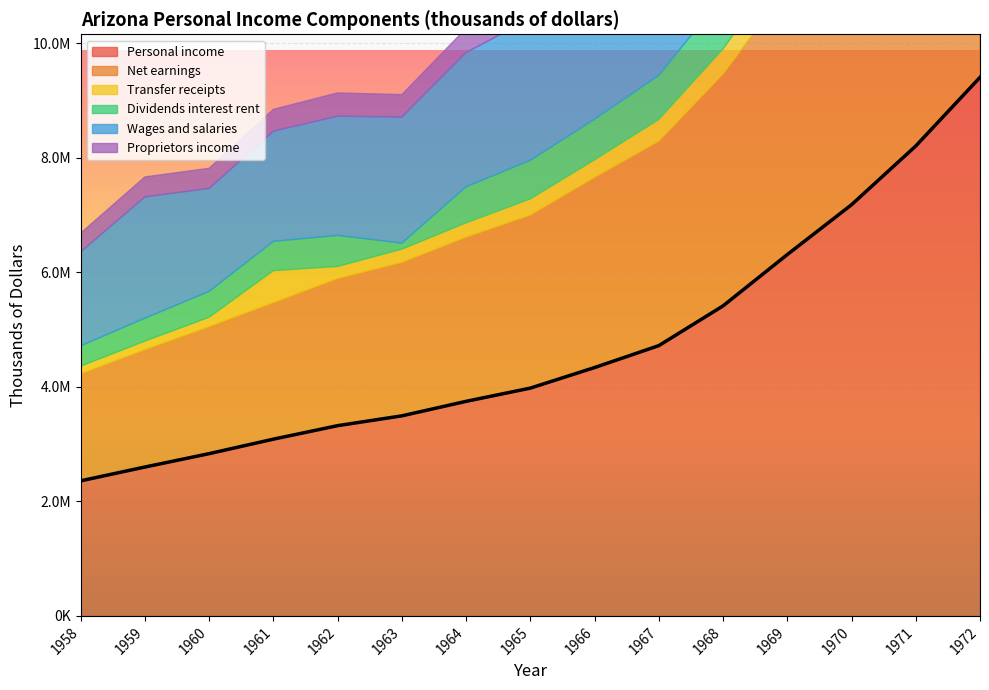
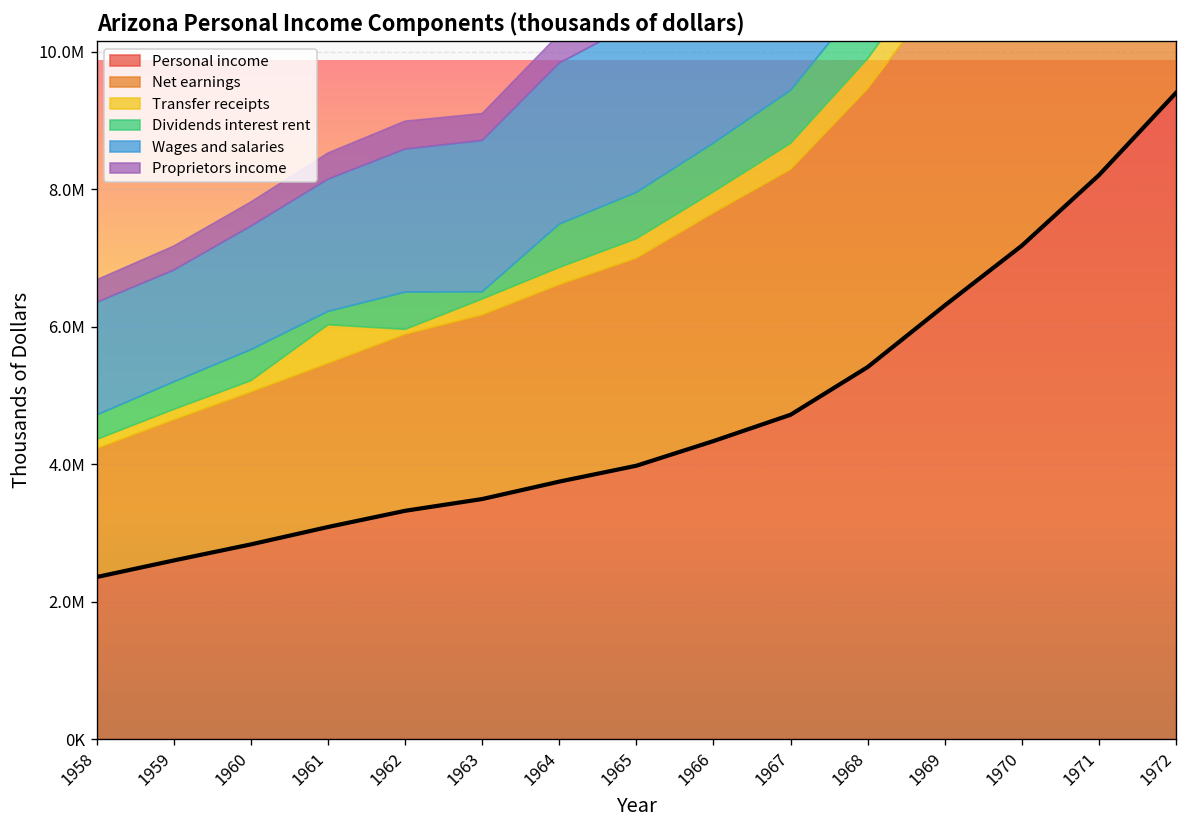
  {
    "Transfer receipts": {
      "1958": 100000,
      "1959": 200000,
      "1960": 200000,
      "1961": 600000,
-     "1962": 200000,
+     "1962": 100000,
      "1963": 200000,
      "1964": 200000,
      "1965": 300000,
      "1966": 300000,
      "1967": 400000,
      "1968": 400000
    },
    "Dividends interest rent": {
      "1958": 400000,
      "1959": 400000,
      "1960": 500000,
-     "1961": 500000,
+     "1961": 200000,
      "1962": 500000,
      "1963": 100000,
      "1964": 600000,
      "1965": 700000,
      "1966": 700000,
      "1967": 800000
    },
    "Wages and salaries": {
      "1958": 1600000,
-     "1959": 2100000,
+     "1959": 1600000,
      "1960": 1800000,
      "1961": 1900000,
      "1962": 2100000,
      "1963": 2200000,
      "1964": 2300000
    },
    "Proprietors income": {
      "1958": 300000,
      "1959": 300000,
      "1960": 400000,
      "1961": 400000,
      "1962": 400000,
      "1963": 400000
    }
  }
